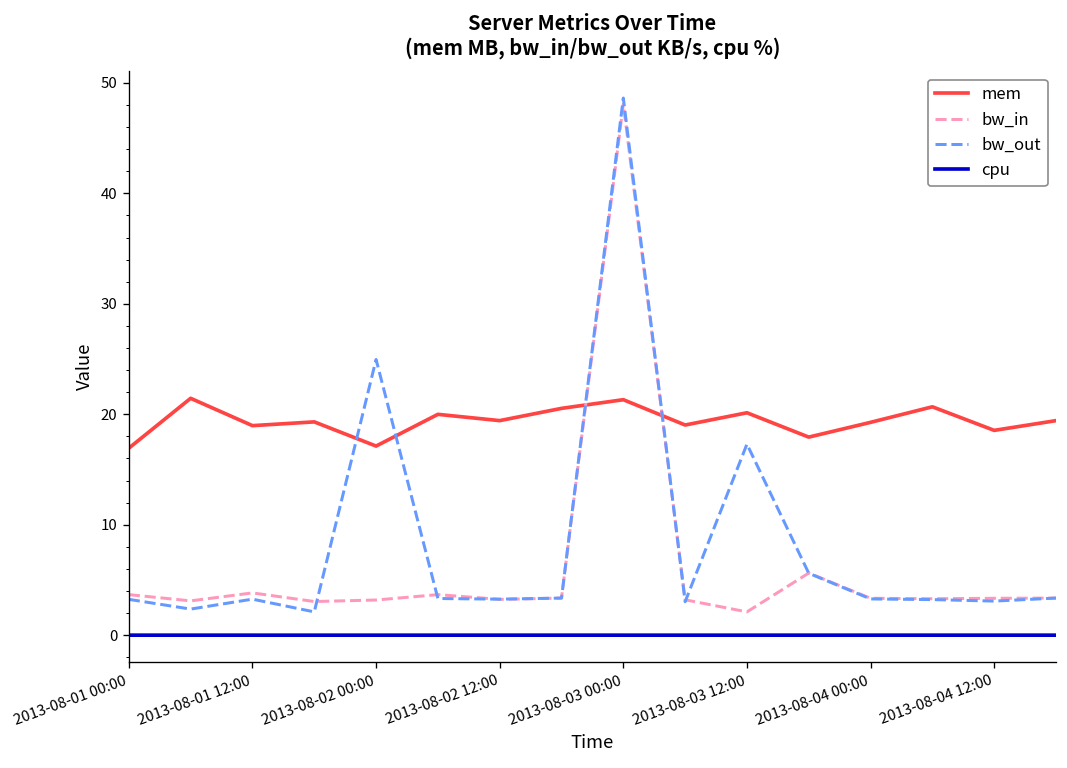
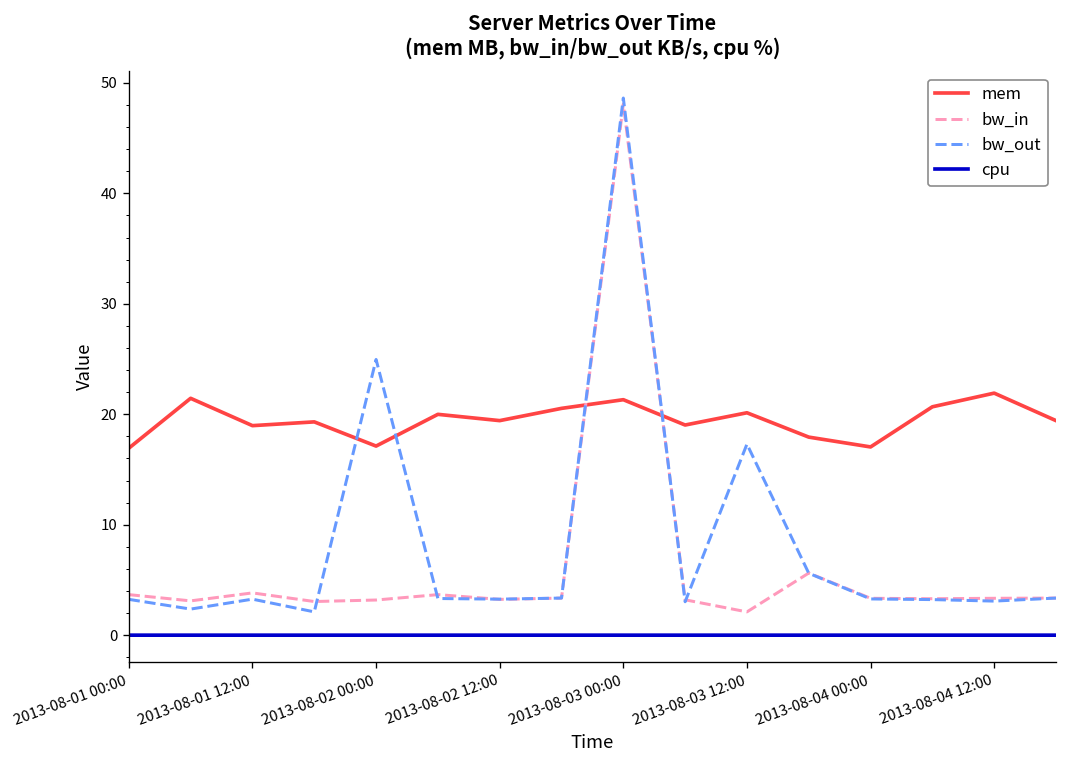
  {
    "mem": {
      "2013-08-01 00:00": 17,
      "2013-08-01 12:00": 19,
      "2013-08-02 00:00": 17,
      "2013-08-02 12:00": 19,
      "2013-08-03 00:00": 21,
      "2013-08-03 12:00": 20,
-     "2013-08-04 00:00": 19,
-     "2013-08-04 12:00": 19
+     "2013-08-04 00:00": 17,
+     "2013-08-04 12:00": 22
    },
    "bw_in": {
      "2013-08-01 00:00": 4,
      "2013-08-01 12:00": 4,
      "2013-08-02 00:00": 3,
      "2013-08-03 00:00": 48,
      "2013-08-03 12:00": 2
    },
    "bw_out": {
      "2013-08-01 00:00": 3,
      "2013-08-01 12:00": 3,
      "2013-08-02 00:00": 25,
      "2013-08-03 00:00": 49,
      "2013-08-03 12:00": 17
    },
    "cpu": {
      "2013-08-01 00:00": 0,
      "2013-08-01 12:00": 0,
      "2013-08-02 00:00": 0,
      "2013-08-02 12:00": 0,
      "2013-08-03 00:00": 0,
      "2013-08-03 12:00": 0,
      "2013-08-04 00:00": 0,
      "2013-08-04 12:00": 0
    }
  }
